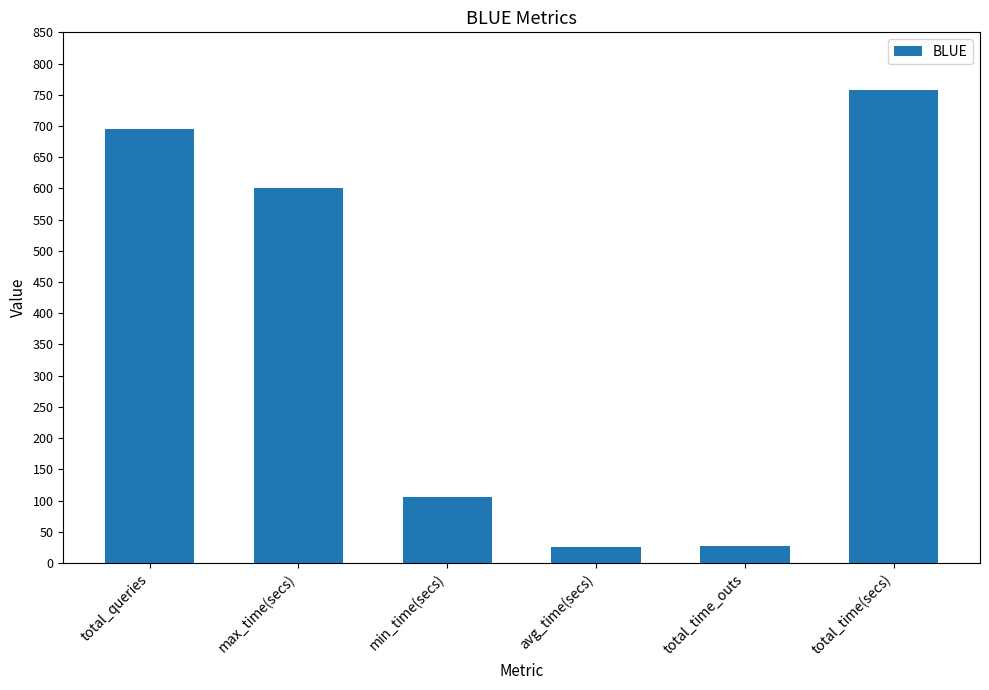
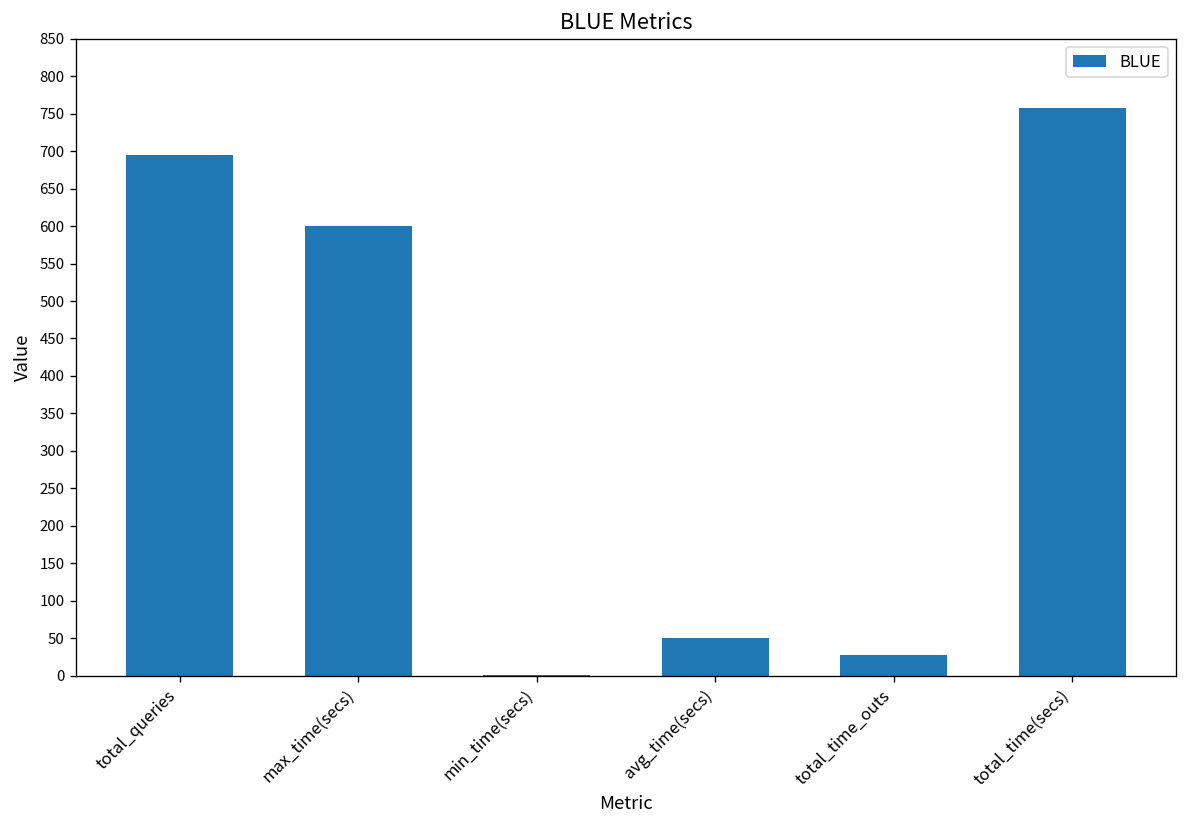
  {
    "total_queries": 700,
    "max_time(secs)": 600,
-   "min_time(secs)": 110,
-   "avg_time(secs)": 30,
+   "min_time(secs)": 0,
+   "avg_time(secs)": 50,
    "total_time_outs": 30,
    "total_time(secs)": 760
  }
